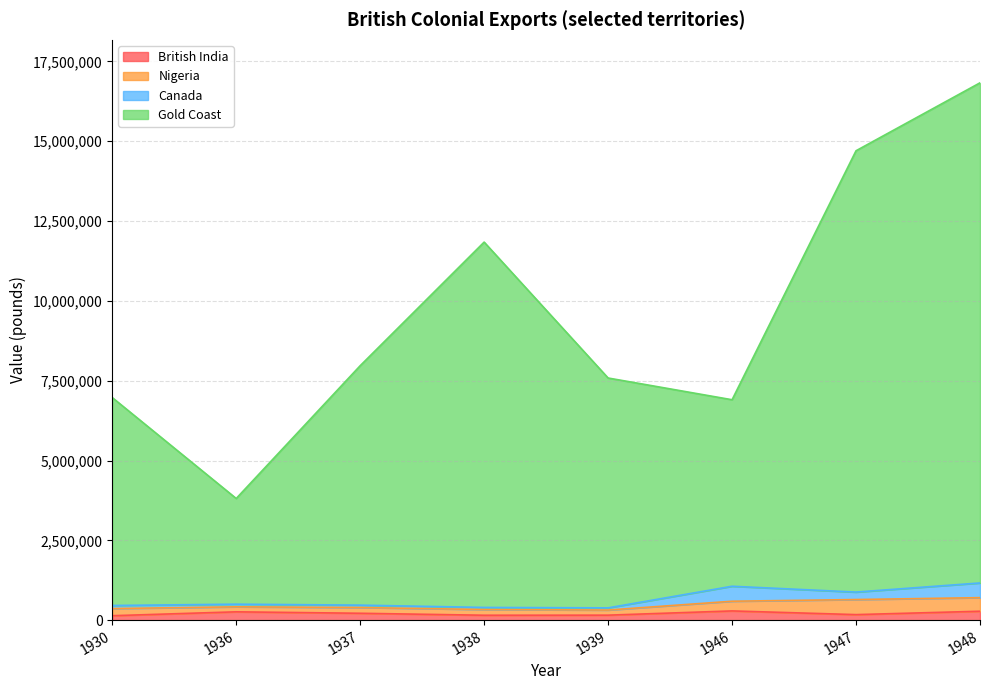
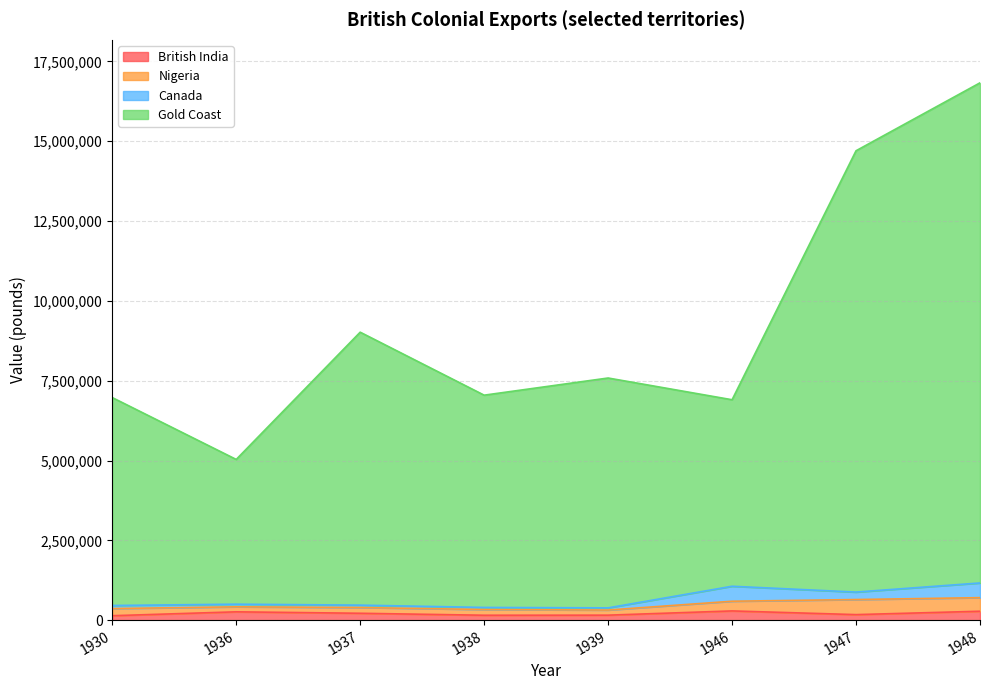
  {
    "British India": {
      "1930": "100,000",
      "1936": "300,000",
      "1937": "200,000",
      "1938": "200,000",
      "1939": "200,000",
      "1946": "300,000",
      "1947": "200,000",
      "1948": "300,000"
    },
    "Nigeria": {
      "1930": "200,000",
      "1936": "200,000",
      "1946": "300,000",
      "1947": "500,000",
      "1948": "400,000"
    },
    "Canada": {
      "1930": "100,000",
      "1936": "100,000",
      "1946": "500,000",
      "1947": "200,000",
      "1948": "500,000"
    },
    "Gold Coast": {
      "1930": "6,500,000",
-     "1936": "3,300,000",
-     "1937": "7,500,000",
-     "1938": "11,400,000",
+     "1936": "4,500,000",
+     "1937": "8,500,000",
+     "1938": "6,600,000",
      "1939": "7,200,000",
      "1946": "5,800,000",
      "1947": "13,800,000",
      "1948": "15,700,000"
    }
  }
